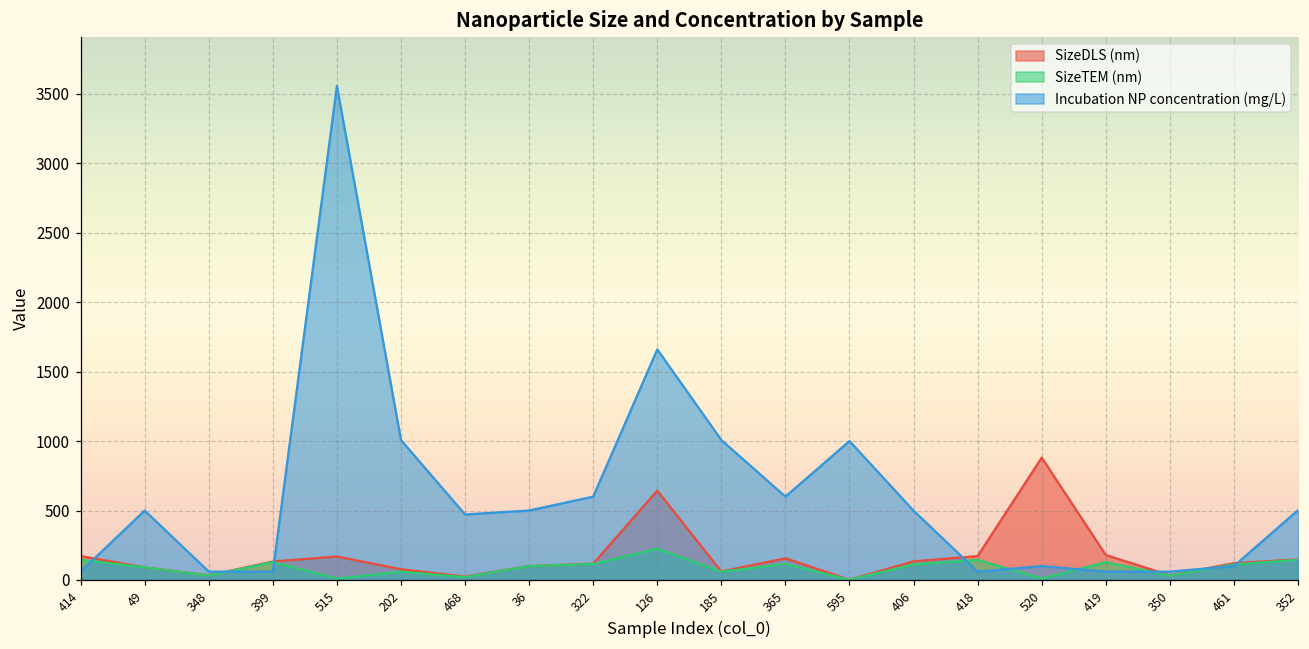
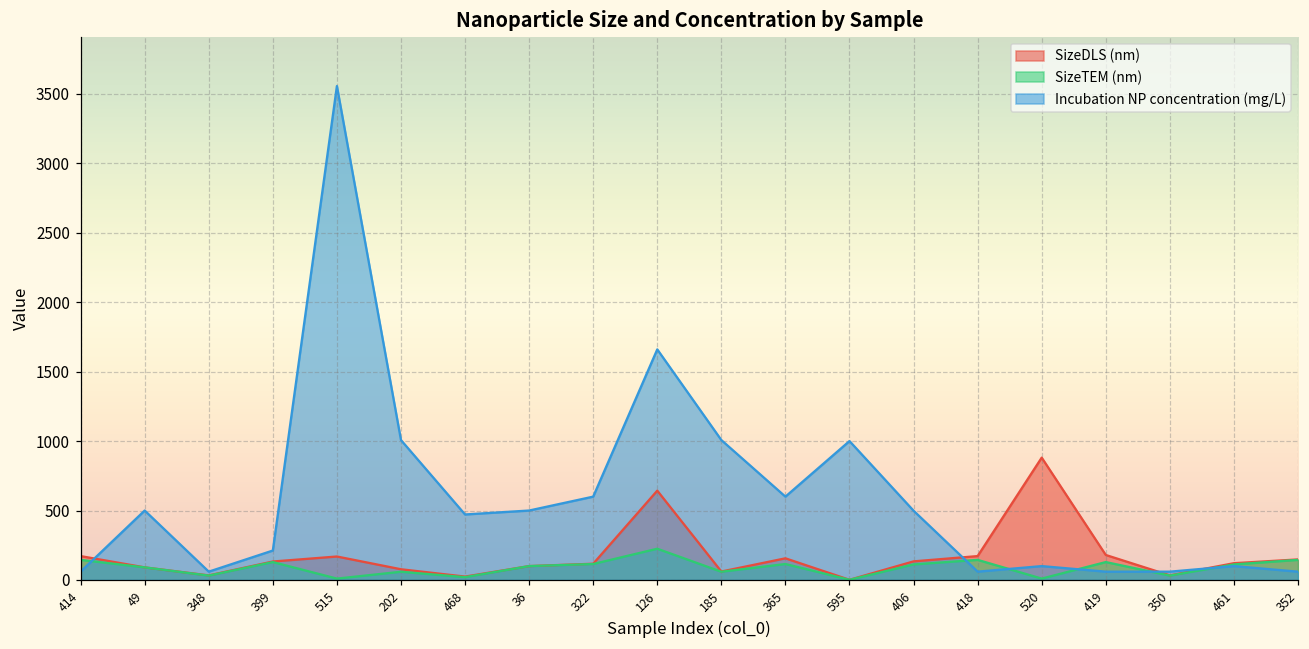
  {
    "SizeDLS (nm)": {
      "414": 170,
      "515": 170,
      "126": 640,
      "365": 160,
      "406": 130,
      "418": 170,
      "520": 880,
      "419": 180
    },
    "SizeTEM (nm)": {
      "414": 140,
      "515": 10,
      "126": 230,
      "365": 120,
      "406": 110,
      "418": 140,
      "520": 10,
      "419": 130
    },
    "Incubation NP concentration (mg/L)": {
      "414": 60,
      "49": 500,
      "348": 60,
-     "399": 60,
+     "399": 210,
      "515": 3560,
      "202": 1010,
      "468": 470,
      "36": 500,
      "322": 600,
      "126": 1660,
      "185": 1010,
      "365": 600,
      "595": 1000,
      "406": 500,
      "418": 60,
      "520": 100,
      "419": 60,
      "350": 60,
-     "352": 500
+     "352": 60
    }
  }
